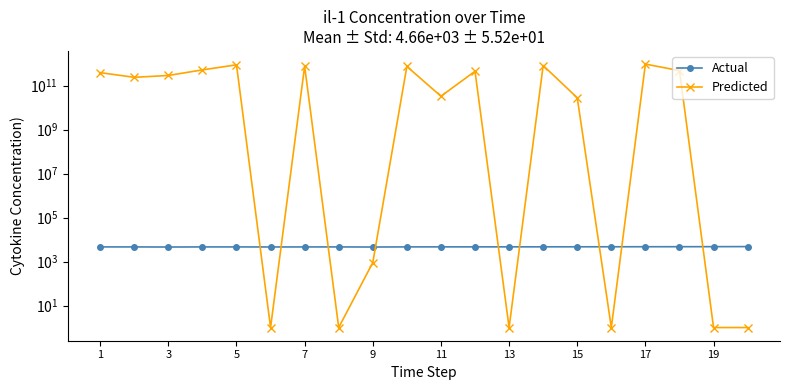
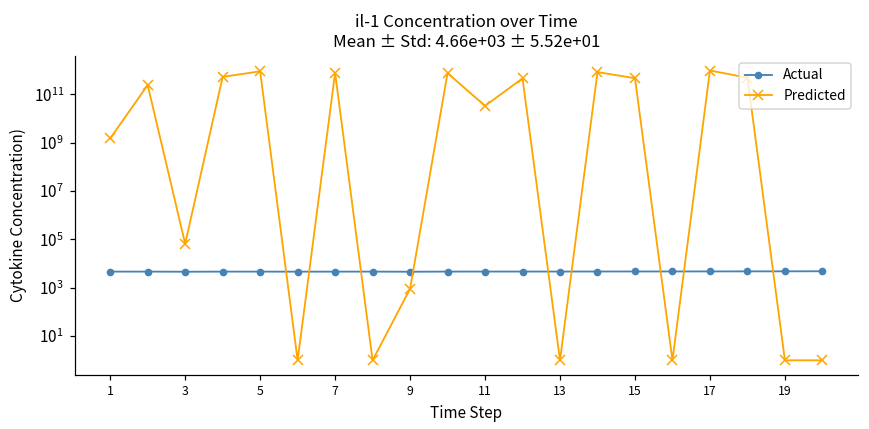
  {
    "Actual": {
      "1": 5000,
      "3": 5000,
      "5": 5000,
      "7": 5000,
      "9": 5000,
      "11": 5000,
      "13": 5000,
      "15": 5000,
      "17": 5000,
      "19": 5000
    },
    "Predicted": {
-     "1": 400000000000,
-     "3": 300000000000,
+     "1": 1000000000,
+     "3": 60000,
      "5": 900000000000,
      "7": 800000000000,
      "9": 900,
      "11": 30000000000,
      "13": 1,
-     "15": 30000000000,
+     "15": 500000000000,
      "17": 900000000000,
      "19": 1
    }
  }
